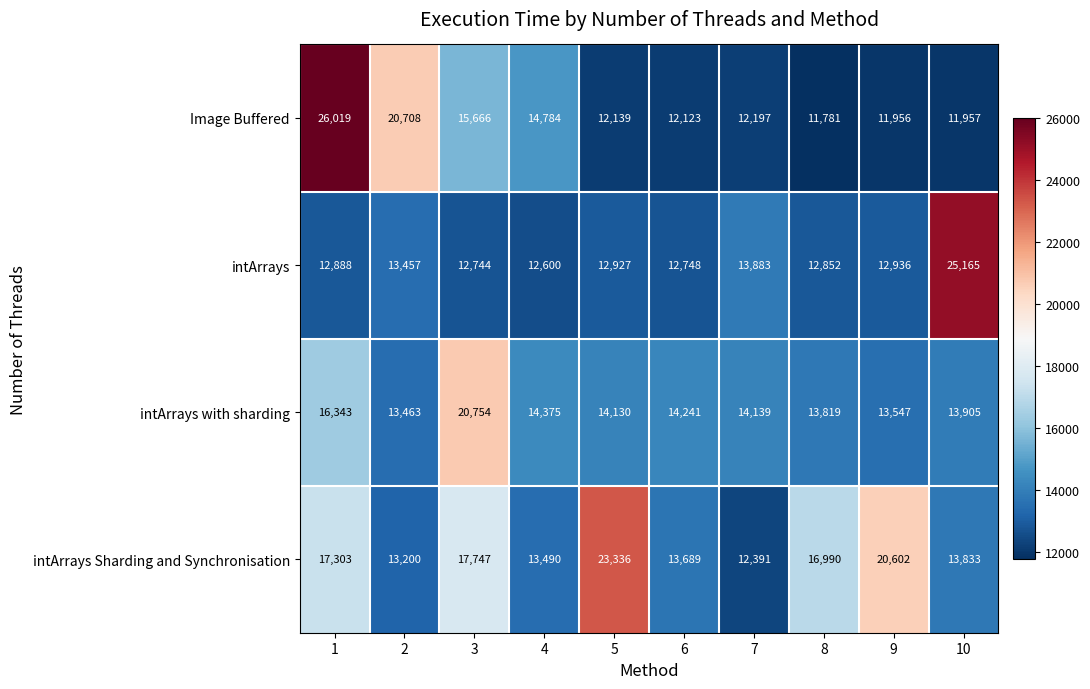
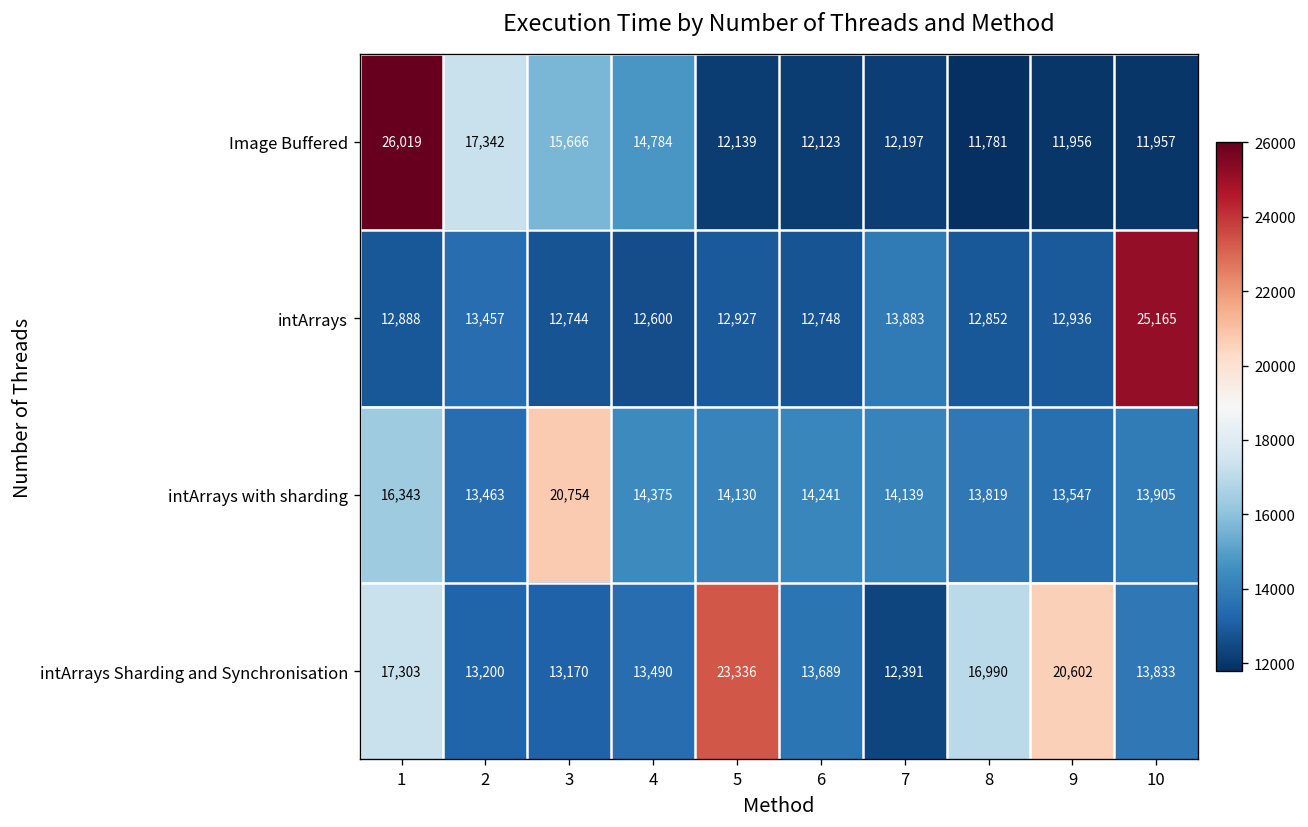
  {
    "Image Buffered": {
      "1": "26,019",
-     "2": "20,708",
+     "2": "17,342",
      "3": "15,666",
      "4": "14,784",
      "5": "12,139",
      "6": "12,123",
      "7": "12,197",
      "8": "11,781",
      "9": "11,956",
      "10": "11,957"
    },
    "intArrays": {
      "1": "12,888",
      "2": "13,457",
      "3": "12,744",
      "4": "12,600",
      "5": "12,927",
      "6": "12,748",
      "7": "13,883",
      "8": "12,852",
      "9": "12,936",
      "10": "25,165"
    },
    "intArrays with sharding": {
      "1": "16,343",
      "2": "13,463",
      "3": "20,754",
      "4": "14,375",
      "5": "14,130",
      "6": "14,241",
      "7": "14,139",
      "8": "13,819",
      "9": "13,547",
      "10": "13,905"
    },
    "intArrays Sharding and Synchronisation": {
      "1": "17,303",
      "2": "13,200",
-     "3": "17,747",
+     "3": "13,170",
      "4": "13,490",
      "5": "23,336",
      "6": "13,689",
      "7": "12,391",
      "8": "16,990",
      "9": "20,602",
      "10": "13,833"
    }
  }
